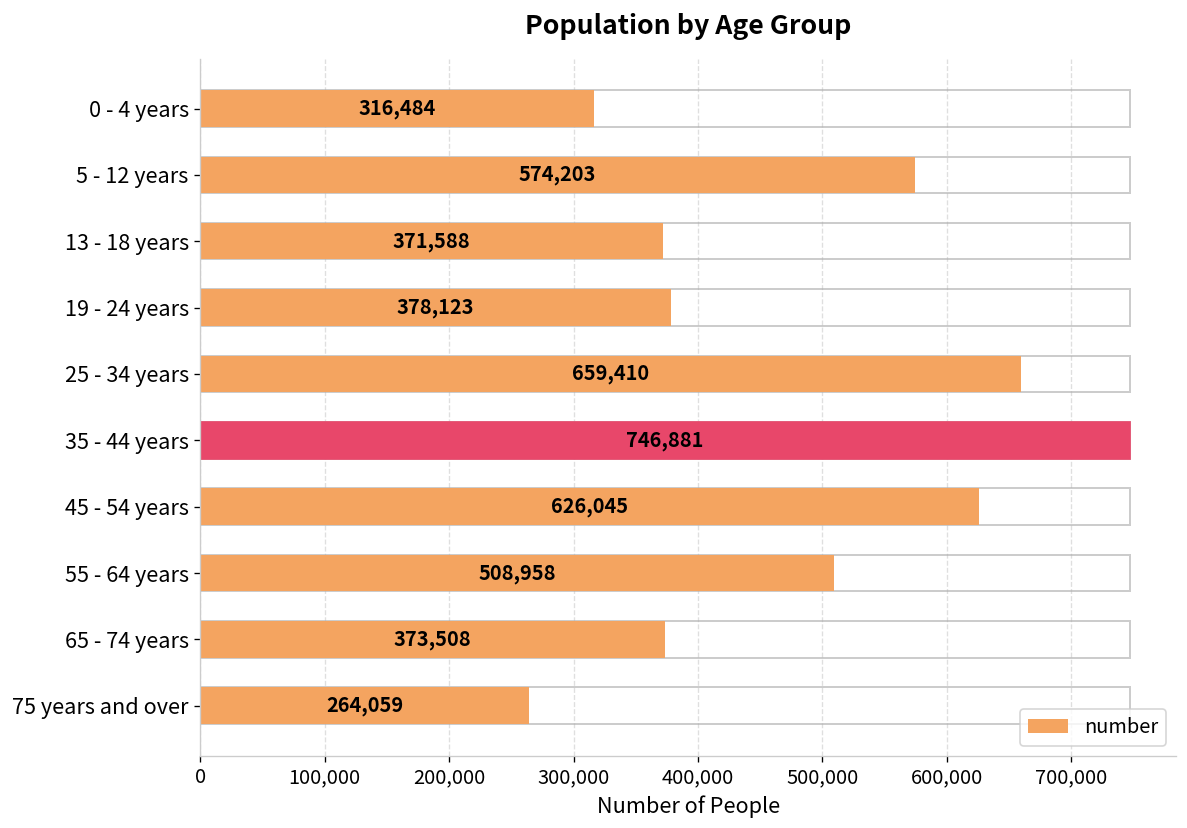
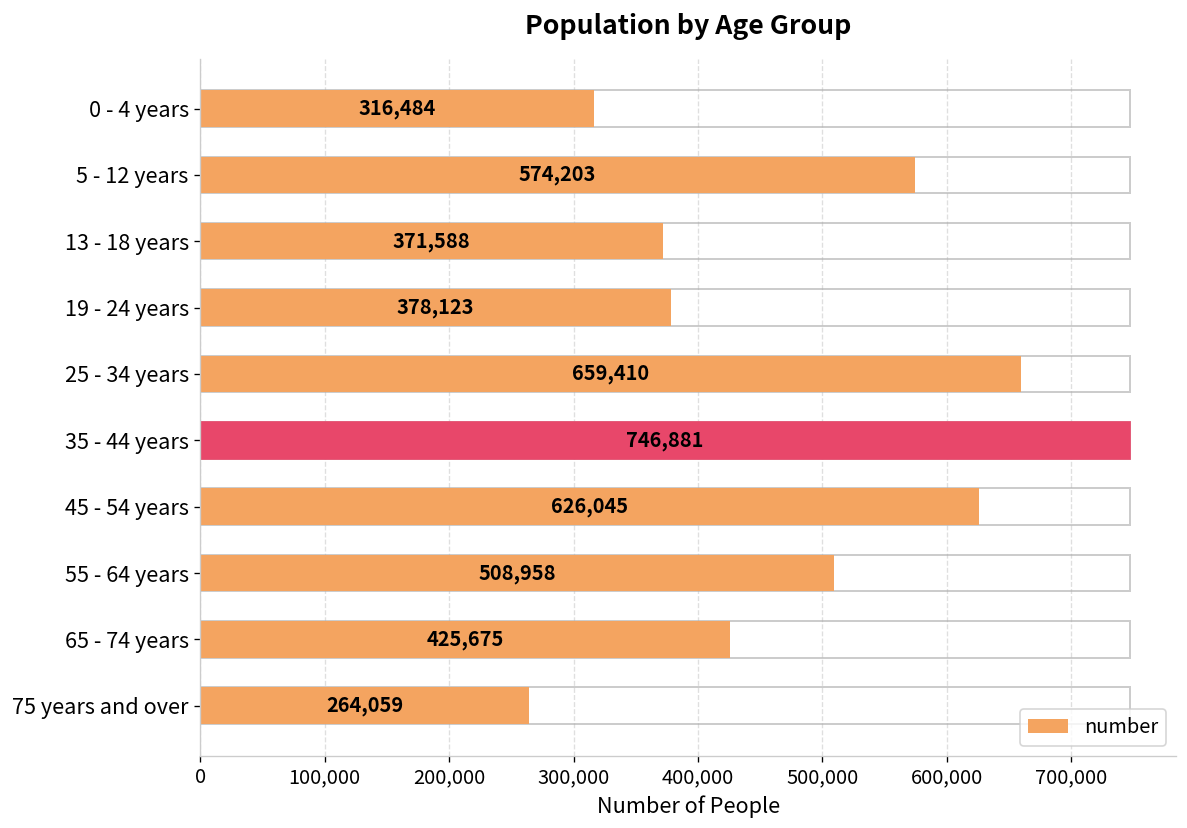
  {
    "number": {
      "35 - 44 years": "746,881",
-     "65 - 74 years": "373,508"
+     "65 - 74 years": "425,675"
    }
  }
